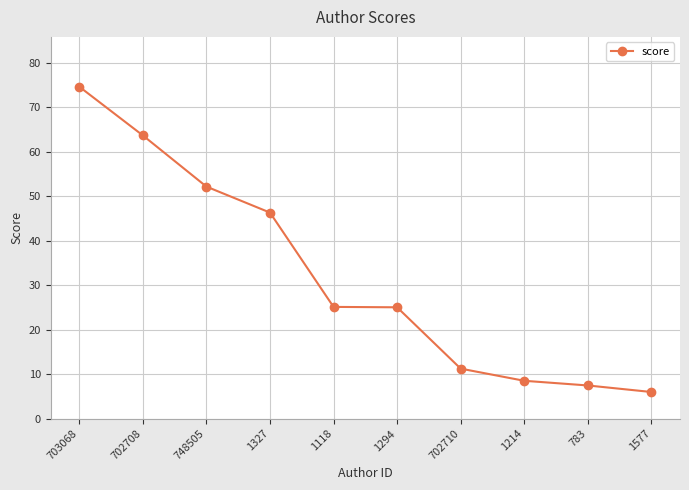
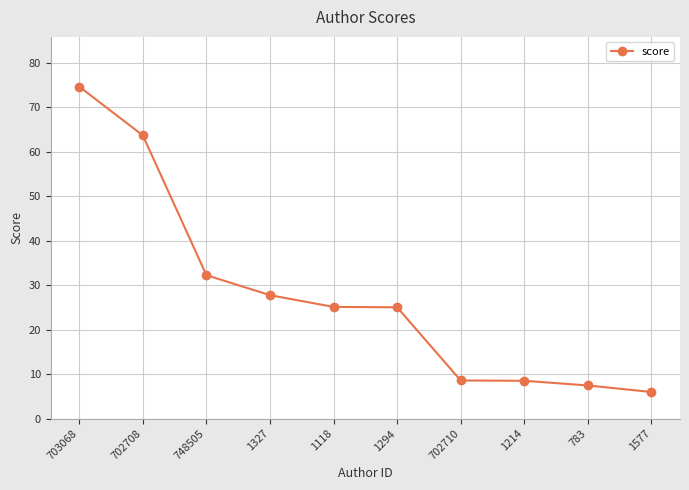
  {
    "703068": 75,
    "702708": 64,
-   "748505": 52,
-   "1327": 46,
+   "748505": 32,
+   "1327": 28,
    "1118": 25,
    "1294": 25,
-   "702710": 11,
+   "702710": 9,
    "1214": 8,
    "783": 7,
    "1577": 6
  }
